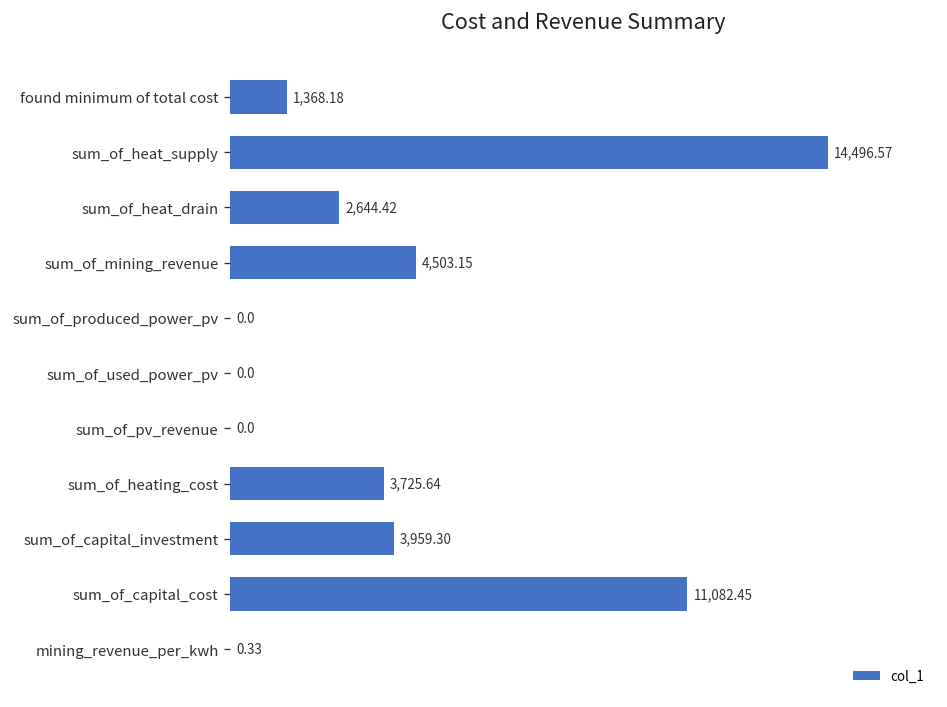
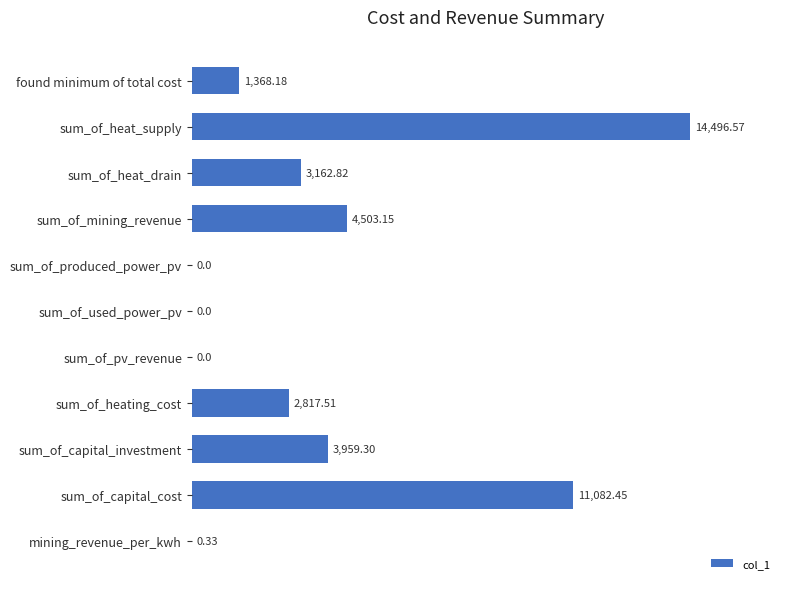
  {
    "found minimum of total cost": "1,368.18",
    "sum_of_heat_supply": "14,496.57",
-   "sum_of_heat_drain": "2,644.42",
+   "sum_of_heat_drain": "3,162.82",
    "sum_of_mining_revenue": "4,503.15",
    "sum_of_produced_power_pv": "0.0",
    "sum_of_used_power_pv": "0.0",
    "sum_of_pv_revenue": "0.0",
-   "sum_of_heating_cost": "3,725.64",
+   "sum_of_heating_cost": "2,817.51",
    "sum_of_capital_investment": "3,959.30",
    "sum_of_capital_cost": "11,082.45",
    "mining_revenue_per_kwh": "0.33"
  }
